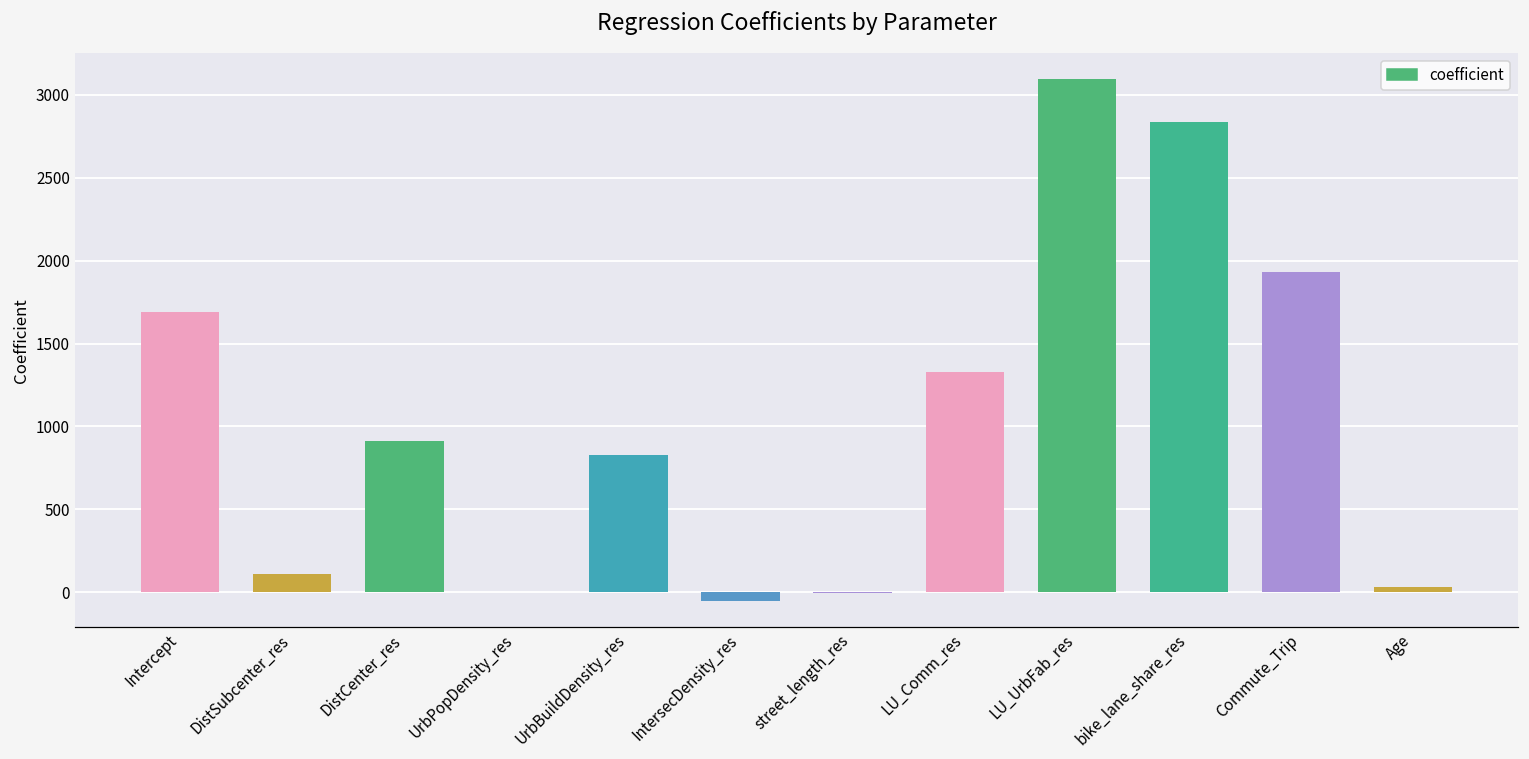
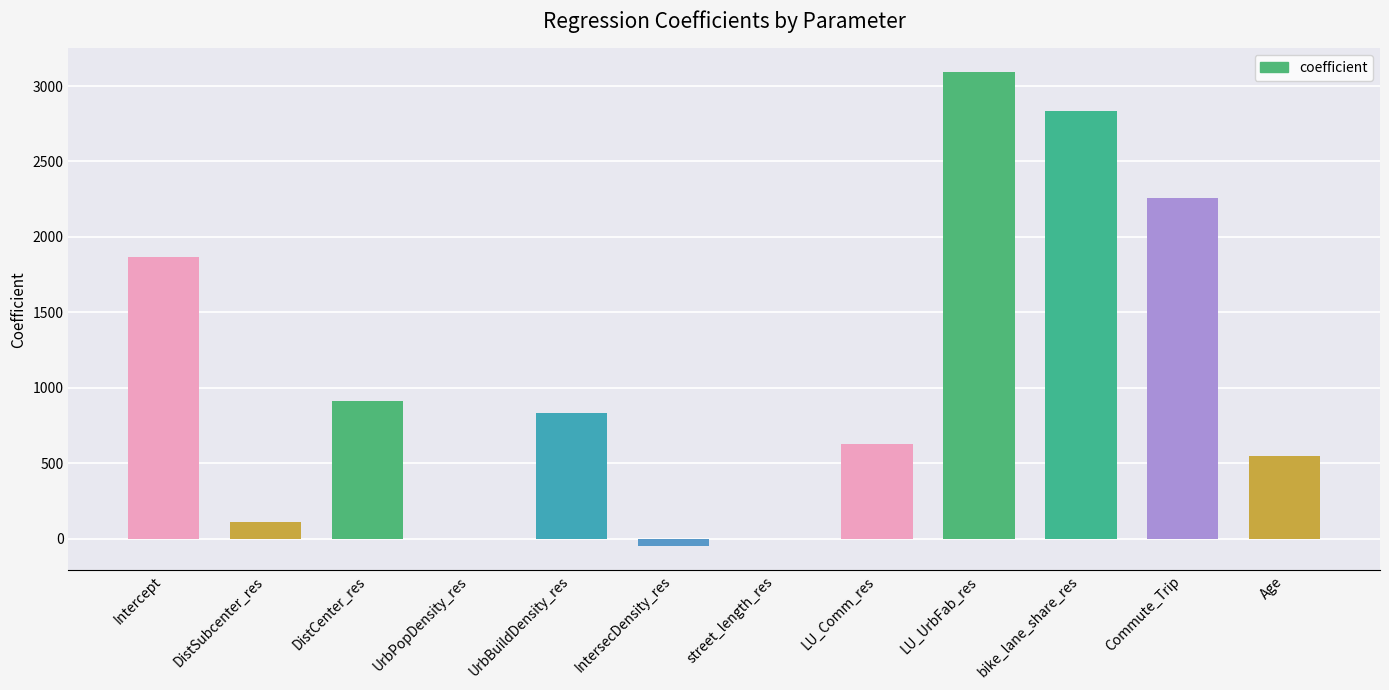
  {
-   "Intercept": 1690,
+   "Intercept": 1870,
    "DistSubcenter_res": 110,
    "DistCenter_res": 910,
    "UrbBuildDensity_res": 830,
    "IntersecDensity_res": -50,
-   "LU_Comm_res": 1330,
+   "LU_Comm_res": 620,
    "LU_UrbFab_res": 3090,
    "bike_lane_share_res": 2840,
-   "Commute_Trip": 1930,
-   "Age": 30
+   "Commute_Trip": 2260,
+   "Age": 540
  }
